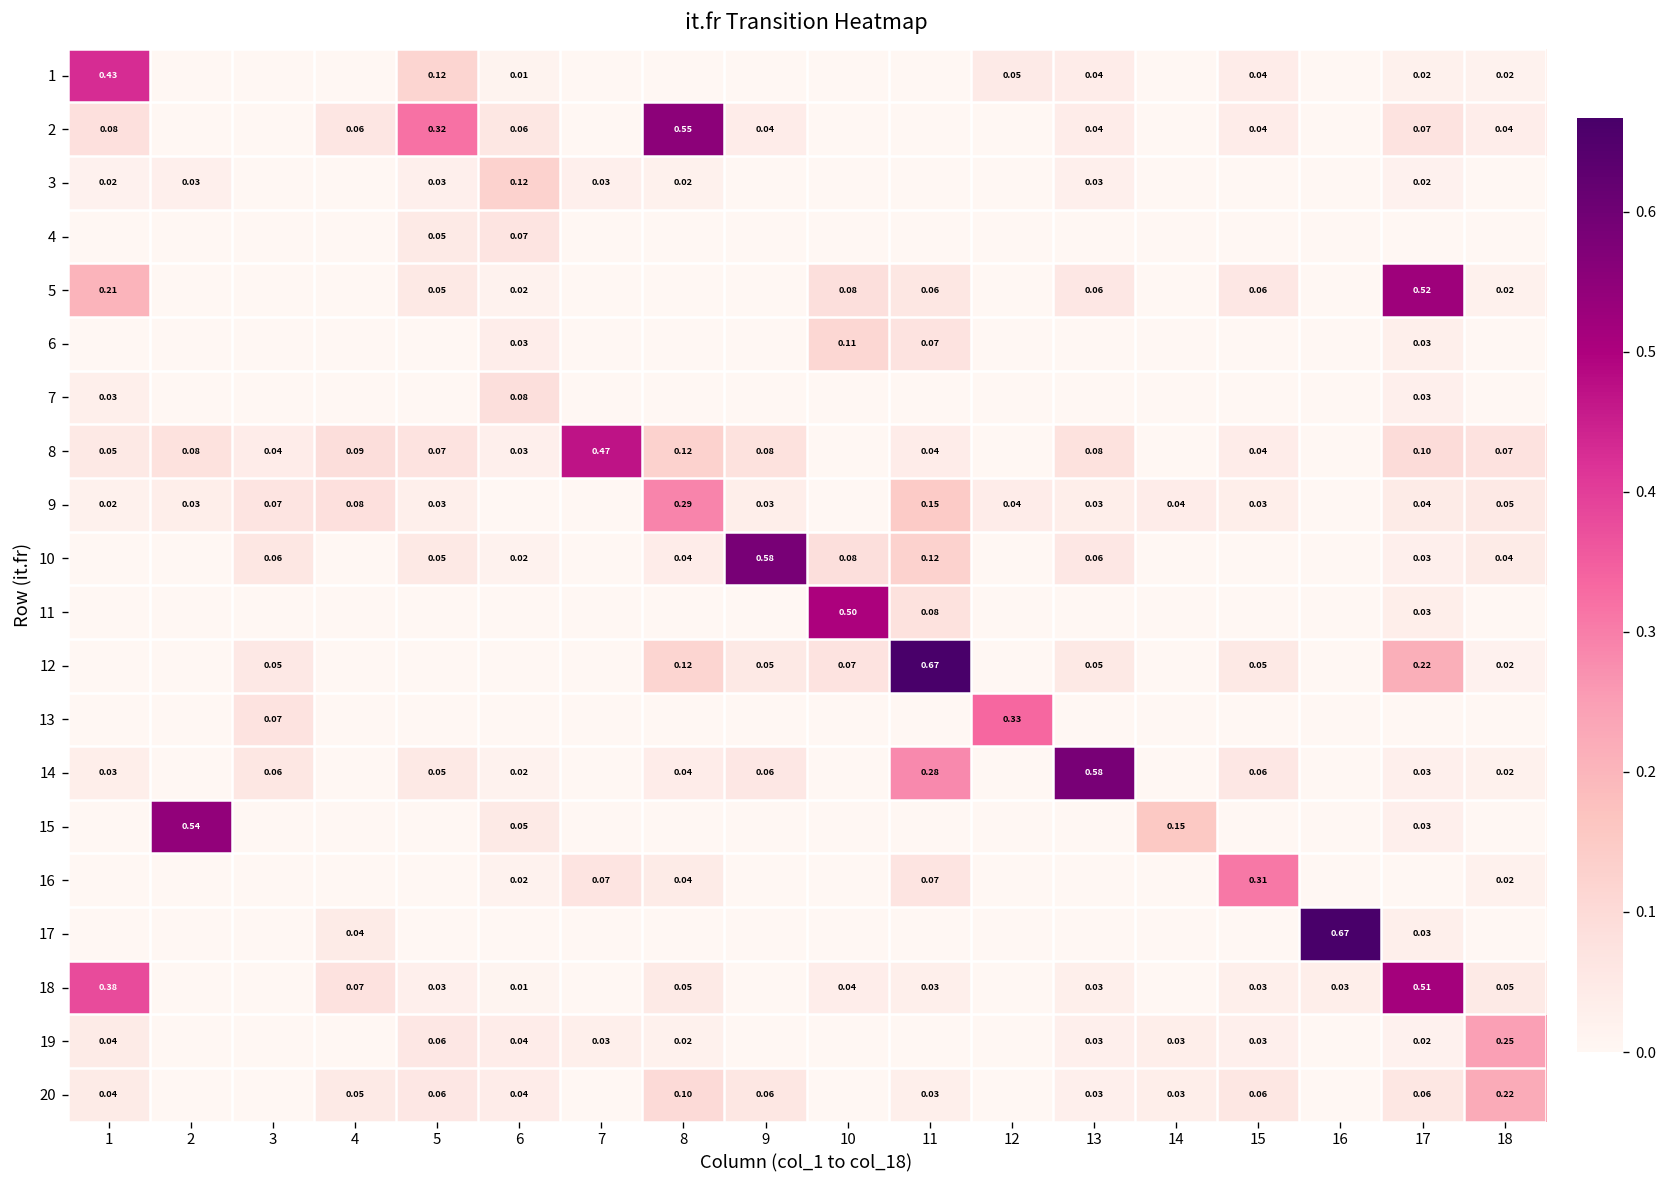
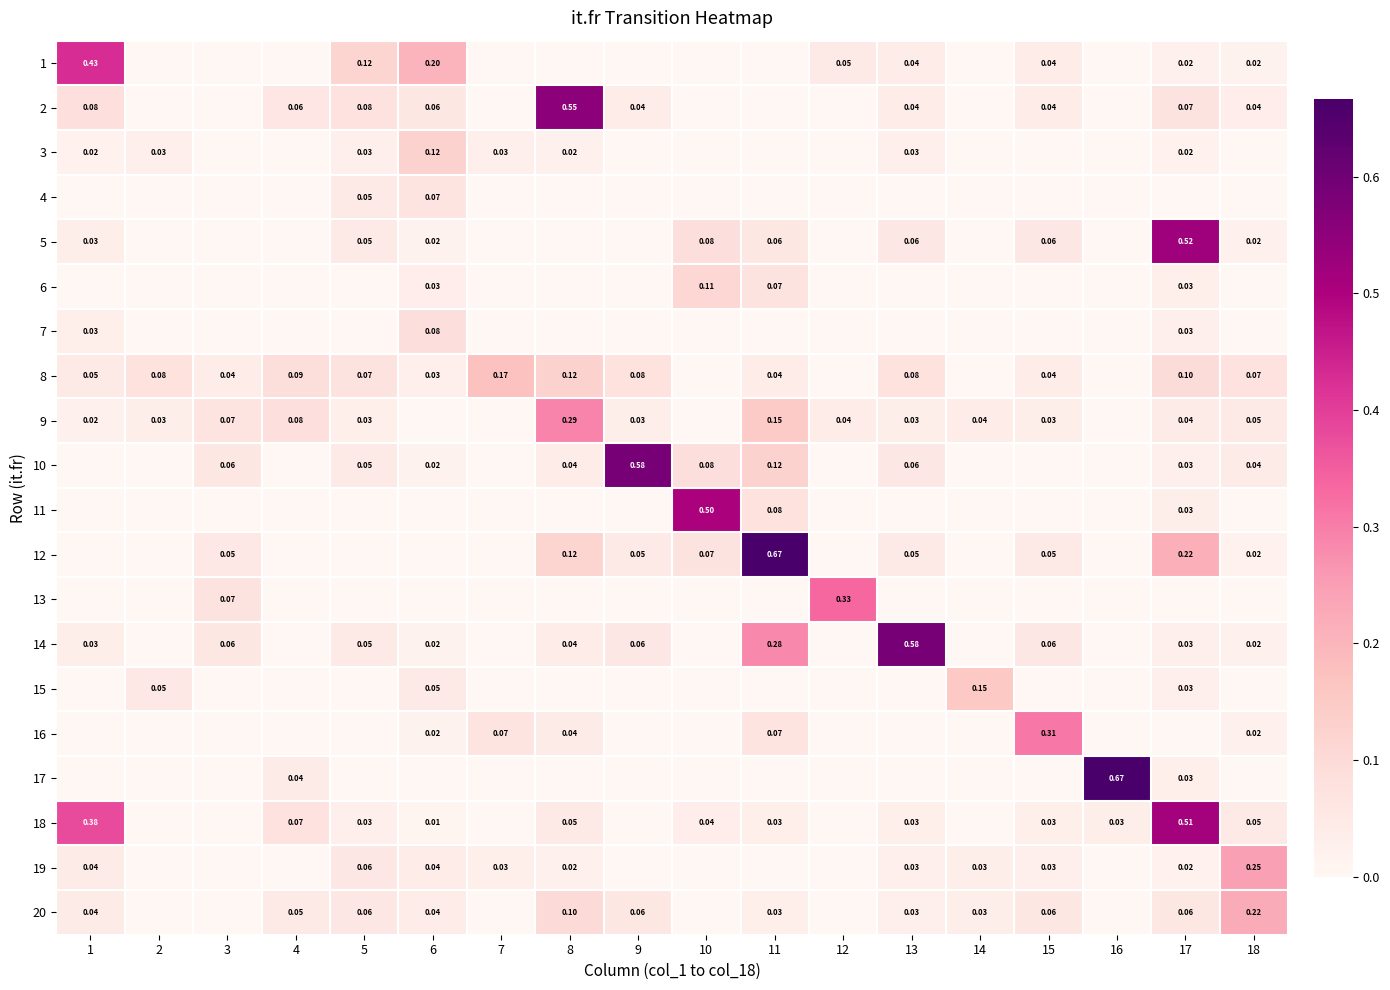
  {
    "1": {
      "1": 0.43,
      "5": 0.12,
-     "6": 0.01,
+     "6": 0.20,
      "12": 0.05,
      "13": 0.04,
      "15": 0.04,
      "17": 0.02,
      "18": 0.02
    },
    "2": {
      "1": 0.08,
      "4": 0.06,
-     "5": 0.32,
+     "5": 0.08,
      "6": 0.06,
      "8": 0.55,
      "9": 0.04,
      "13": 0.04,
      "15": 0.04,
      "17": 0.07,
      "18": 0.04
    },
    "3": {
      "1": 0.02,
      "2": 0.03,
      "5": 0.03,
      "6": 0.12,
      "7": 0.03,
      "8": 0.02,
      "13": 0.03,
      "17": 0.02
    },
    "4": {
      "5": 0.05,
      "6": 0.07
    },
    "5": {
-     "1": 0.21,
+     "1": 0.03,
      "5": 0.05,
      "6": 0.02,
      "10": 0.08,
      "11": 0.06,
      "13": 0.06,
      "15": 0.06,
      "17": 0.52,
      "18": 0.02
    },
    "6": {
      "6": 0.03,
      "10": 0.11,
      "11": 0.07,
      "17": 0.03
    },
    "7": {
      "1": 0.03,
      "6": 0.08,
      "17": 0.03
    },
    "8": {
      "1": 0.05,
      "2": 0.08,
      "3": 0.04,
      "4": 0.09,
      "5": 0.07,
      "6": 0.03,
-     "7": 0.47,
+     "7": 0.17,
      "8": 0.12,
      "9": 0.08,
      "11": 0.04,
      "13": 0.08,
      "15": 0.04,
      "17": 0.10,
      "18": 0.07
    },
    "9": {
      "1": 0.02,
      "2": 0.03,
      "3": 0.07,
      "4": 0.08,
      "5": 0.03,
      "8": 0.29,
      "9": 0.03,
      "11": 0.15,
      "12": 0.04,
      "13": 0.03,
      "14": 0.04,
      "15": 0.03,
      "17": 0.04,
      "18": 0.05
    },
    "10": {
      "3": 0.06,
      "5": 0.05,
      "6": 0.02,
      "8": 0.04,
      "9": 0.58,
      "10": 0.08,
      "11": 0.12,
      "13": 0.06,
      "17": 0.03,
      "18": 0.04
    },
    "11": {
      "10": 0.50,
      "11": 0.08,
      "17": 0.03
    },
    "12": {
      "3": 0.05,
      "8": 0.12,
      "9": 0.05,
      "10": 0.07,
      "11": 0.67,
      "13": 0.05,
      "15": 0.05,
      "17": 0.22,
      "18": 0.02
    },
    "13": {
      "3": 0.07,
      "12": 0.33
    },
    "14": {
      "1": 0.03,
      "3": 0.06,
      "5": 0.05,
      "6": 0.02,
      "8": 0.04,
      "9": 0.06,
      "11": 0.28,
      "13": 0.58,
      "15": 0.06,
      "17": 0.03,
      "18": 0.02
    },
    "15": {
-     "2": 0.54,
+     "2": 0.05,
      "6": 0.05,
      "14": 0.15,
      "17": 0.03
    },
    "16": {
      "6": 0.02,
      "7": 0.07,
      "8": 0.04,
      "11": 0.07,
      "15": 0.31,
      "18": 0.02
    },
    "17": {
      "4": 0.04,
      "16": 0.67,
      "17": 0.03
    },
    "18": {
      "1": 0.38,
      "4": 0.07,
      "5": 0.03,
      "6": 0.01,
      "8": 0.05,
      "10": 0.04,
      "11": 0.03,
      "13": 0.03,
      "15": 0.03,
      "16": 0.03,
      "17": 0.51,
      "18": 0.05
    },
    "19": {
      "1": 0.04,
      "5": 0.06,
      "6": 0.04,
      "7": 0.03,
      "8": 0.02,
      "13": 0.03,
      "14": 0.03,
      "15": 0.03,
      "17": 0.02,
      "18": 0.25
    },
    "20": {
      "1": 0.04,
      "4": 0.05,
      "5": 0.06,
      "6": 0.04,
      "8": 0.10,
      "9": 0.06,
      "11": 0.03,
      "13": 0.03,
      "14": 0.03,
      "15": 0.06,
      "17": 0.06,
      "18": 0.22
    }
  }
